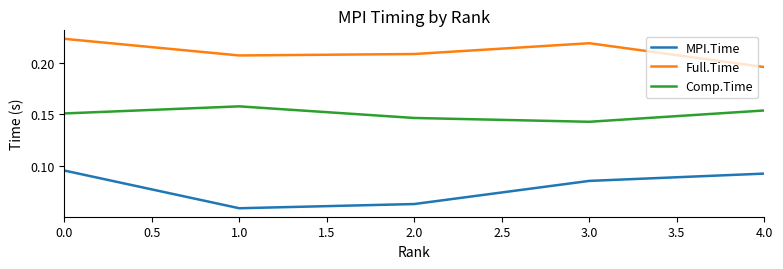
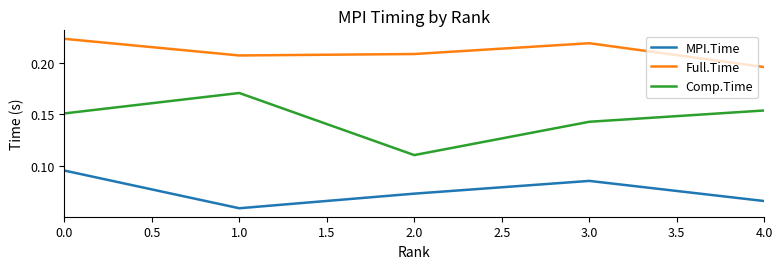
  {
    "MPI.Time": {
      "0.0": 0.095,
      "1.0": 0.059,
-     "2.0": 0.063,
+     "2.0": 0.073,
      "3.0": 0.085,
-     "4.0": 0.092
+     "4.0": 0.066
    },
    "Full.Time": {
      "0.0": 0.223,
      "1.0": 0.207,
      "2.0": 0.209,
      "3.0": 0.219,
      "4.0": 0.196
    },
    "Comp.Time": {
      "0.0": 0.151,
-     "1.0": 0.158,
-     "2.0": 0.146,
+     "1.0": 0.171,
+     "2.0": 0.110,
      "3.0": 0.143,
      "4.0": 0.154
    }
  }
